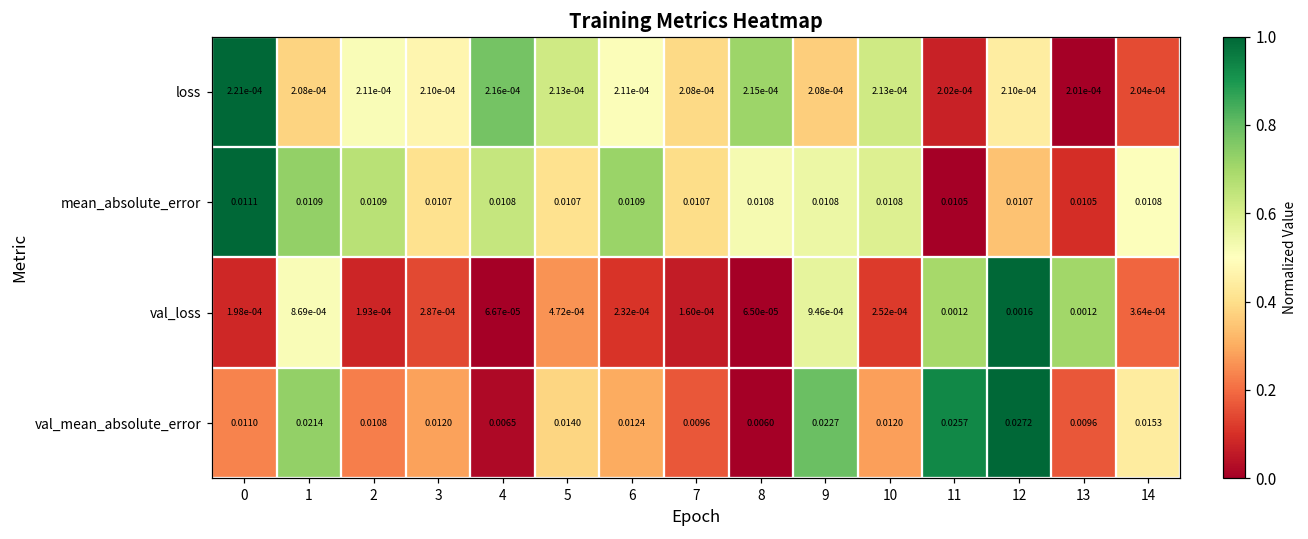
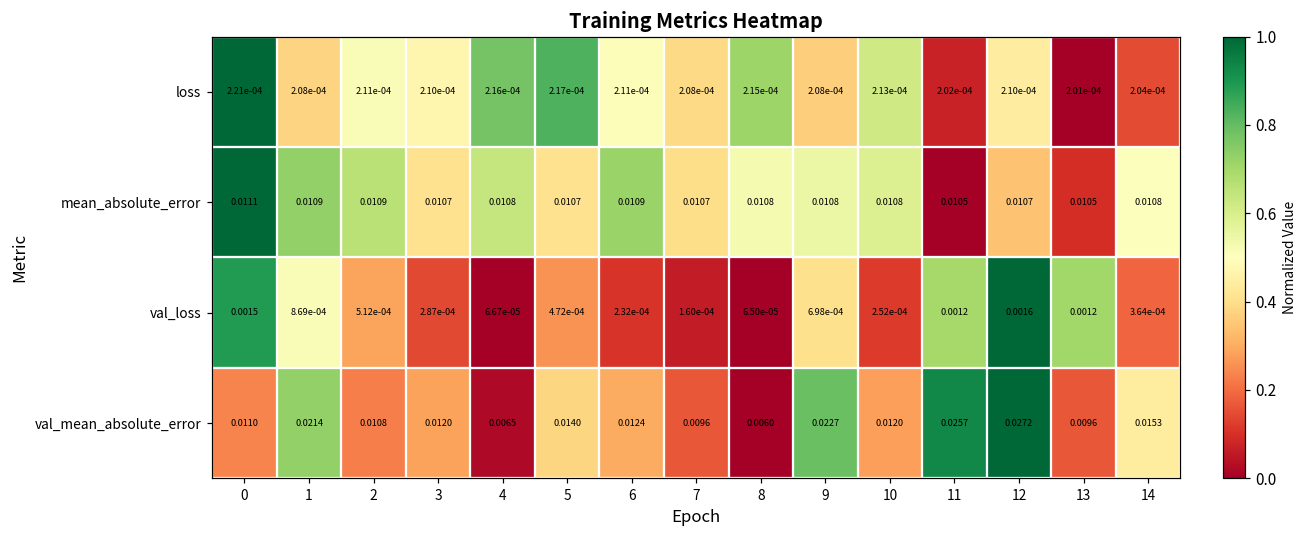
  {
    "loss": {
      "0": "2.21e-04",
      "1": "2.08e-04",
      "2": "2.11e-04",
      "3": "2.10e-04",
      "4": "2.16e-04",
-     "5": "2.13e-04",
+     "5": "2.17e-04",
      "6": "2.11e-04",
      "7": "2.08e-04",
      "8": "2.15e-04",
      "9": "2.08e-04",
      "10": "2.13e-04",
      "11": "2.02e-04",
      "12": "2.10e-04",
      "13": "2.01e-04",
      "14": "2.04e-04"
    },
    "mean_absolute_error": {
      "0": "0.0111",
      "1": "0.0109",
      "2": "0.0109",
      "3": "0.0107",
      "4": "0.0108",
      "5": "0.0107",
      "6": "0.0109",
      "7": "0.0107",
      "8": "0.0108",
      "9": "0.0108",
      "10": "0.0108",
      "11": "0.0105",
      "12": "0.0107",
      "13": "0.0105",
      "14": "0.0108"
    },
    "val_loss": {
-     "0": "1.98e-04",
+     "0": "0.0015",
      "1": "8.69e-04",
-     "2": "1.93e-04",
+     "2": "5.12e-04",
      "3": "2.87e-04",
      "4": "6.67e-05",
      "5": "4.72e-04",
      "6": "2.32e-04",
      "7": "1.60e-04",
      "8": "6.50e-05",
-     "9": "9.46e-04",
+     "9": "6.98e-04",
      "10": "2.52e-04",
      "11": "0.0012",
      "12": "0.0016",
      "13": "0.0012",
      "14": "3.64e-04"
    },
    "val_mean_absolute_error": {
      "0": "0.0110",
      "1": "0.0214",
      "2": "0.0108",
      "3": "0.0120",
      "4": "0.0065",
      "5": "0.0140",
      "6": "0.0124",
      "7": "0.0096",
      "8": "0.0060",
      "9": "0.0227",
      "10": "0.0120",
      "11": "0.0257",
      "12": "0.0272",
      "13": "0.0096",
      "14": "0.0153"
    }
  }
